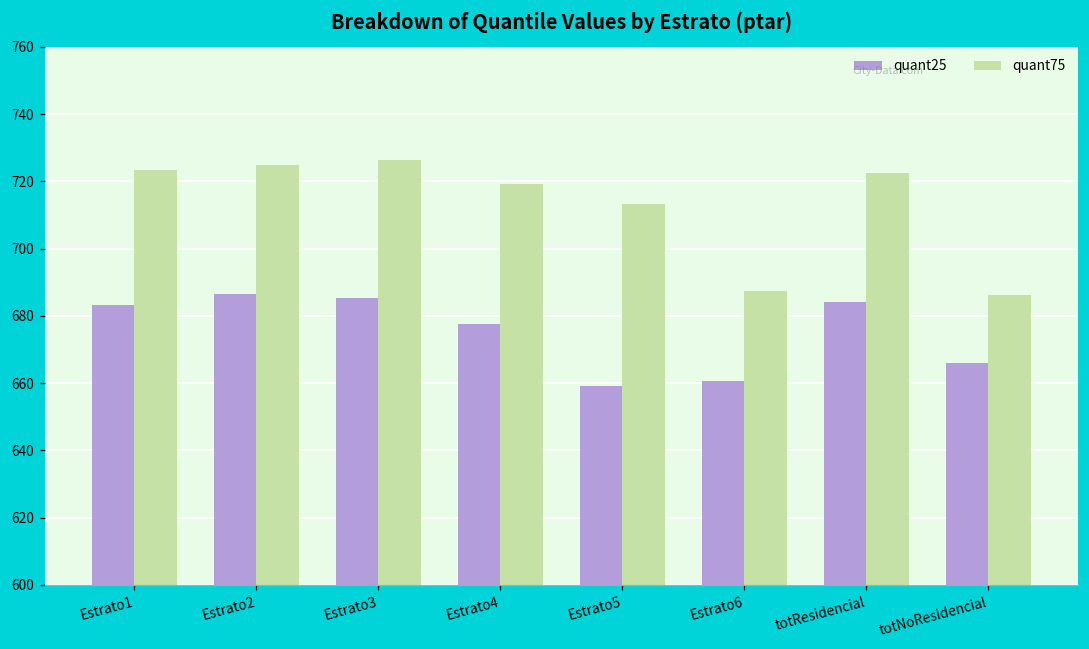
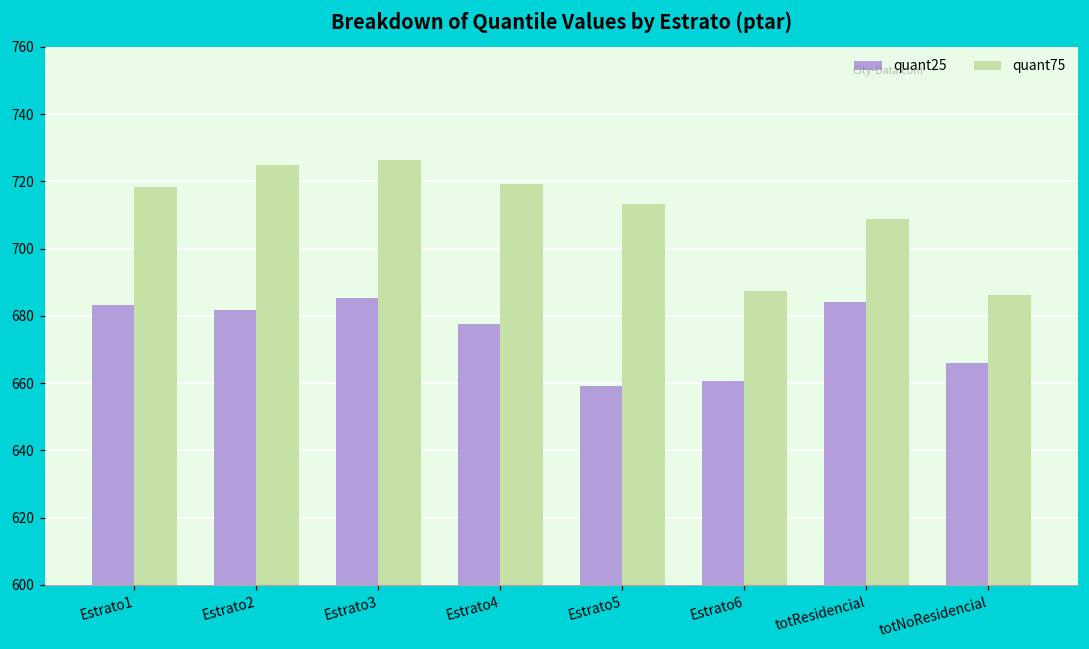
  {
    "quant25": {
      "Estrato1": 683,
-     "Estrato2": 687,
+     "Estrato2": 682,
      "Estrato3": 685,
      "Estrato4": 678,
      "Estrato5": 659,
      "Estrato6": 661,
      "totResidencial": 684,
      "totNoResidencial": 666
    },
    "quant75": {
-     "Estrato1": 723,
+     "Estrato1": 718,
      "Estrato2": 725,
      "Estrato3": 726,
      "Estrato4": 719,
      "Estrato5": 713,
      "Estrato6": 687,
-     "totResidencial": 722,
+     "totResidencial": 709,
      "totNoResidencial": 686
    }
  }
